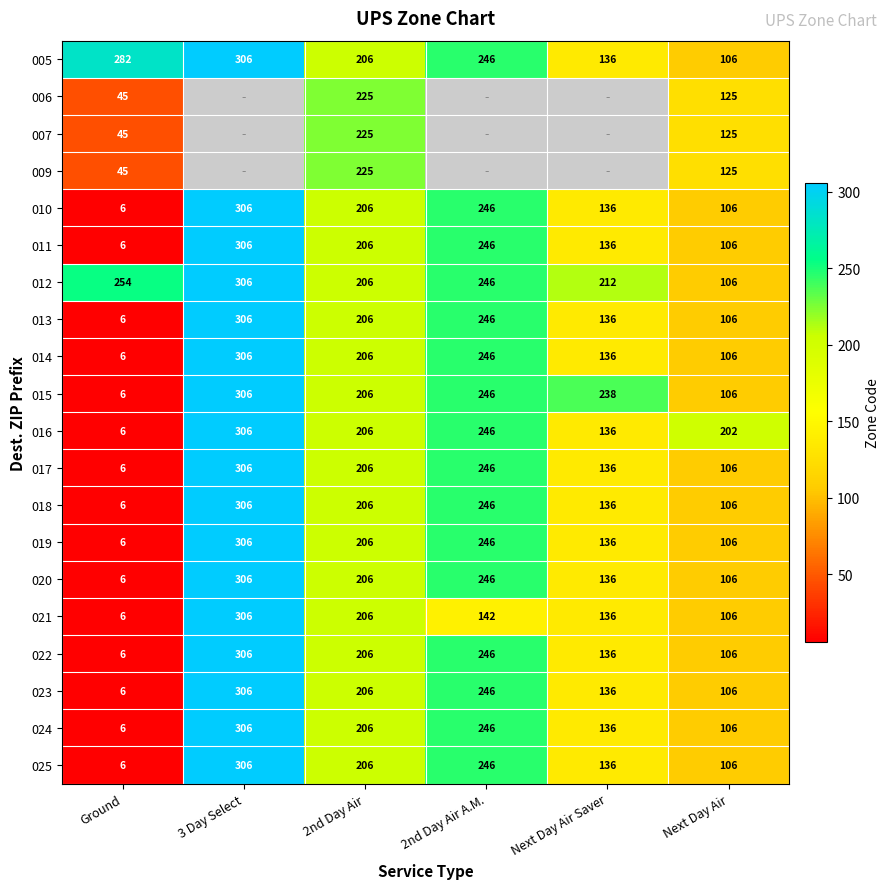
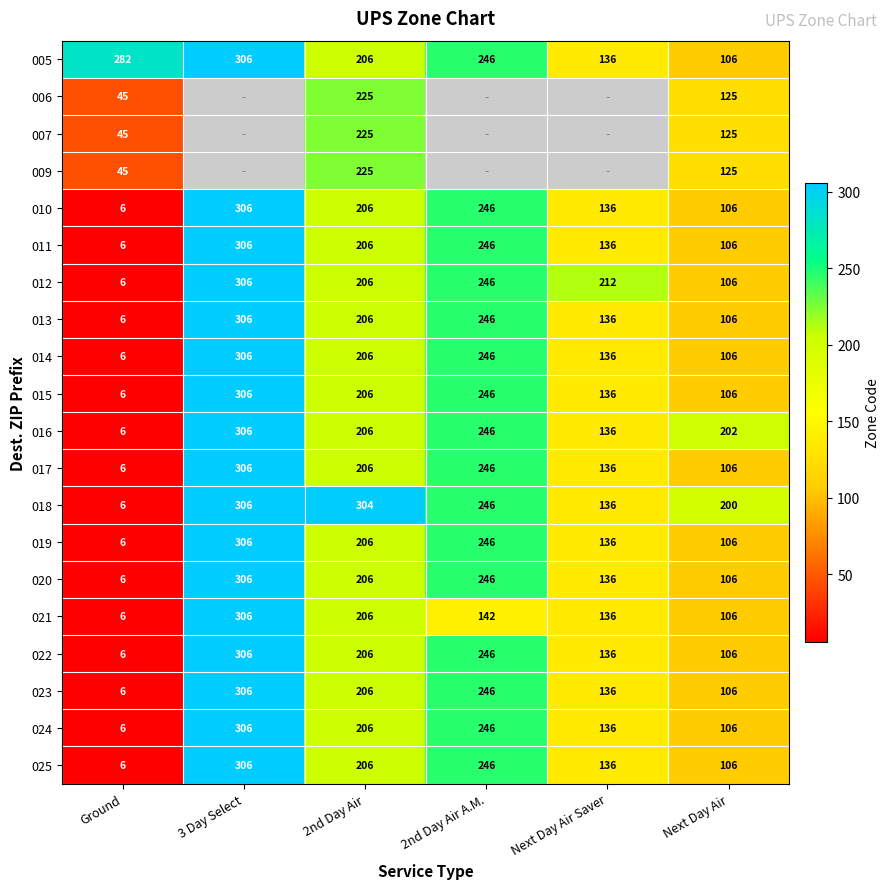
  {
    "005": {
      "Ground": 282,
      "3 Day Select": 306,
      "2nd Day Air": 206,
      "2nd Day Air A.M.": 246,
      "Next Day Air Saver": 136,
      "Next Day Air": 106
    },
    "006": {
      "Ground": 45,
      "2nd Day Air": 225,
      "Next Day Air": 125
    },
    "007": {
      "Ground": 45,
      "2nd Day Air": 225,
      "Next Day Air": 125
    },
    "009": {
      "Ground": 45,
      "2nd Day Air": 225,
      "Next Day Air": 125
    },
    "010": {
      "Ground": 6,
      "3 Day Select": 306,
      "2nd Day Air": 206,
      "2nd Day Air A.M.": 246,
      "Next Day Air Saver": 136,
      "Next Day Air": 106
    },
    "011": {
      "Ground": 6,
      "3 Day Select": 306,
      "2nd Day Air": 206,
      "2nd Day Air A.M.": 246,
      "Next Day Air Saver": 136,
      "Next Day Air": 106
    },
    "012": {
-     "Ground": 254,
+     "Ground": 6,
      "3 Day Select": 306,
      "2nd Day Air": 206,
      "2nd Day Air A.M.": 246,
      "Next Day Air Saver": 212,
      "Next Day Air": 106
    },
    "013": {
      "Ground": 6,
      "3 Day Select": 306,
      "2nd Day Air": 206,
      "2nd Day Air A.M.": 246,
      "Next Day Air Saver": 136,
      "Next Day Air": 106
    },
    "014": {
      "Ground": 6,
      "3 Day Select": 306,
      "2nd Day Air": 206,
      "2nd Day Air A.M.": 246,
      "Next Day Air Saver": 136,
      "Next Day Air": 106
    },
    "015": {
      "Ground": 6,
      "3 Day Select": 306,
      "2nd Day Air": 206,
      "2nd Day Air A.M.": 246,
-     "Next Day Air Saver": 238,
+     "Next Day Air Saver": 136,
      "Next Day Air": 106
    },
    "016": {
      "Ground": 6,
      "3 Day Select": 306,
      "2nd Day Air": 206,
      "2nd Day Air A.M.": 246,
      "Next Day Air Saver": 136,
      "Next Day Air": 202
    },
    "017": {
      "Ground": 6,
      "3 Day Select": 306,
      "2nd Day Air": 206,
      "2nd Day Air A.M.": 246,
      "Next Day Air Saver": 136,
      "Next Day Air": 106
    },
    "018": {
      "Ground": 6,
      "3 Day Select": 306,
-     "2nd Day Air": 206,
+     "2nd Day Air": 304,
      "2nd Day Air A.M.": 246,
      "Next Day Air Saver": 136,
-     "Next Day Air": 106
+     "Next Day Air": 200
    },
    "019": {
      "Ground": 6,
      "3 Day Select": 306,
      "2nd Day Air": 206,
      "2nd Day Air A.M.": 246,
      "Next Day Air Saver": 136,
      "Next Day Air": 106
    },
    "020": {
      "Ground": 6,
      "3 Day Select": 306,
      "2nd Day Air": 206,
      "2nd Day Air A.M.": 246,
      "Next Day Air Saver": 136,
      "Next Day Air": 106
    },
    "021": {
      "Ground": 6,
      "3 Day Select": 306,
      "2nd Day Air": 206,
      "2nd Day Air A.M.": 142,
      "Next Day Air Saver": 136,
      "Next Day Air": 106
    },
    "022": {
      "Ground": 6,
      "3 Day Select": 306,
      "2nd Day Air": 206,
      "2nd Day Air A.M.": 246,
      "Next Day Air Saver": 136,
      "Next Day Air": 106
    },
    "023": {
      "Ground": 6,
      "3 Day Select": 306,
      "2nd Day Air": 206,
      "2nd Day Air A.M.": 246,
      "Next Day Air Saver": 136,
      "Next Day Air": 106
    },
    "024": {
      "Ground": 6,
      "3 Day Select": 306,
      "2nd Day Air": 206,
      "2nd Day Air A.M.": 246,
      "Next Day Air Saver": 136,
      "Next Day Air": 106
    },
    "025": {
      "Ground": 6,
      "3 Day Select": 306,
      "2nd Day Air": 206,
      "2nd Day Air A.M.": 246,
      "Next Day Air Saver": 136,
      "Next Day Air": 106
    }
  }
